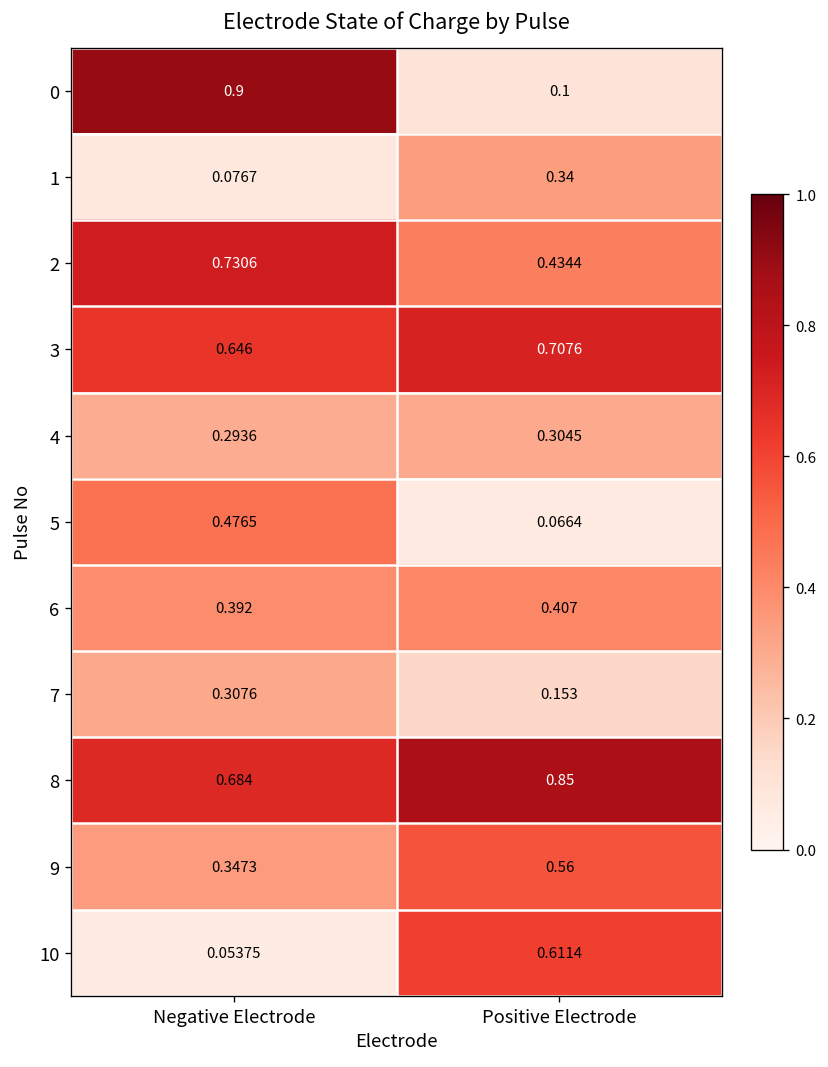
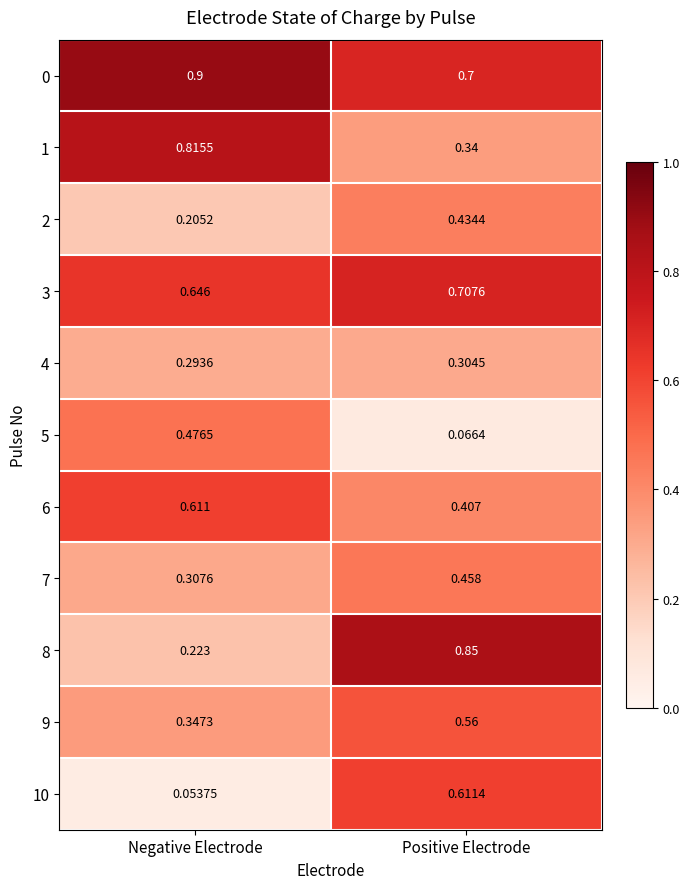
  {
    "0": {
      "Negative Electrode": 0.9,
-     "Positive Electrode": 0.1
+     "Positive Electrode": 0.7
    },
    "1": {
-     "Negative Electrode": 0.0767,
+     "Negative Electrode": 0.8155,
      "Positive Electrode": 0.34
    },
    "2": {
-     "Negative Electrode": 0.7306,
+     "Negative Electrode": 0.2052,
      "Positive Electrode": 0.4344
    },
    "3": {
      "Negative Electrode": 0.646,
      "Positive Electrode": 0.7076
    },
    "4": {
      "Negative Electrode": 0.2936,
      "Positive Electrode": 0.3045
    },
    "5": {
      "Negative Electrode": 0.4765,
      "Positive Electrode": 0.0664
    },
    "6": {
-     "Negative Electrode": 0.392,
+     "Negative Electrode": 0.611,
      "Positive Electrode": 0.407
    },
    "7": {
      "Negative Electrode": 0.3076,
-     "Positive Electrode": 0.153
+     "Positive Electrode": 0.458
    },
    "8": {
-     "Negative Electrode": 0.684,
+     "Negative Electrode": 0.223,
      "Positive Electrode": 0.85
    },
    "9": {
      "Negative Electrode": 0.3473,
      "Positive Electrode": 0.56
    },
    "10": {
      "Negative Electrode": 0.05375,
      "Positive Electrode": 0.6114
    }
  }
